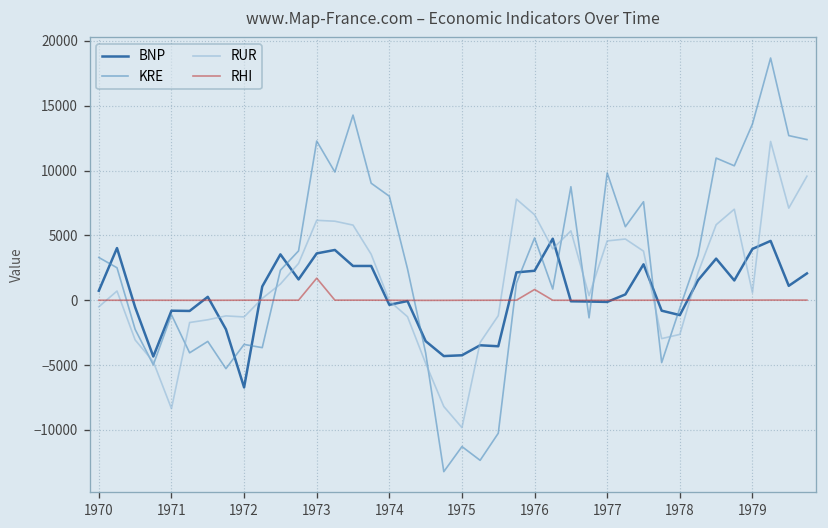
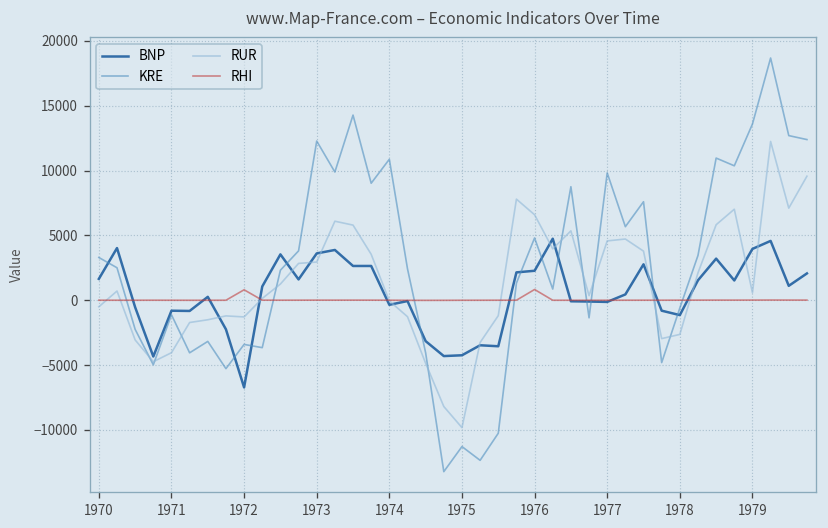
  {
    "BNP": {
-     "1970": 700,
+     "1970": 1600,
      "1971": -800,
      "1972": -6700,
      "1973": 3600,
      "1974": -400,
      "1975": -4200,
      "1976": 2300,
      "1978": -1100,
      "1979": 4000
    },
    "KRE": {
      "1970": 3300,
      "1971": -1100,
      "1972": -3400,
      "1973": 12300,
-     "1974": 8000,
+     "1974": 10900,
      "1975": -11300,
      "1976": 4800,
      "1977": 9800,
      "1978": -600,
      "1979": 13600
    },
    "RUR": {
      "1970": -500,
-     "1971": -8400,
+     "1971": -4000,
      "1972": -1300,
-     "1973": 6200,
+     "1973": 2900,
      "1975": -9800,
      "1976": 6600,
      "1977": 4600,
      "1978": -2600,
      "1979": 600
    },
    "RHI": {
      "1970": 0,
      "1971": 0,
-     "1972": 0,
-     "1973": 1700,
+     "1972": 800,
+     "1973": 0,
      "1975": 0,
      "1976": 800,
      "1978": 0,
      "1979": 0
    }
  }
